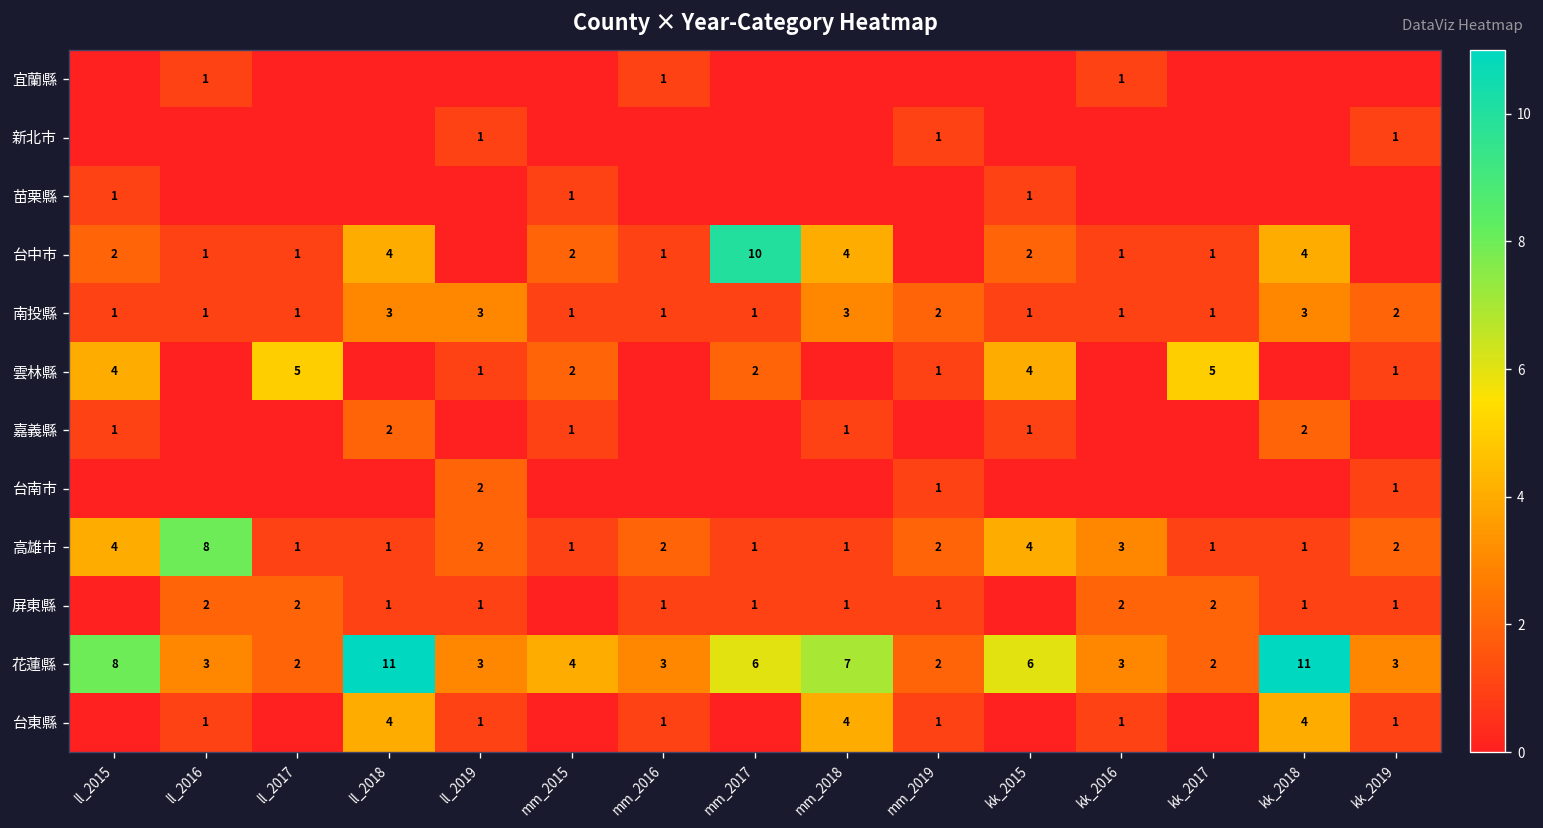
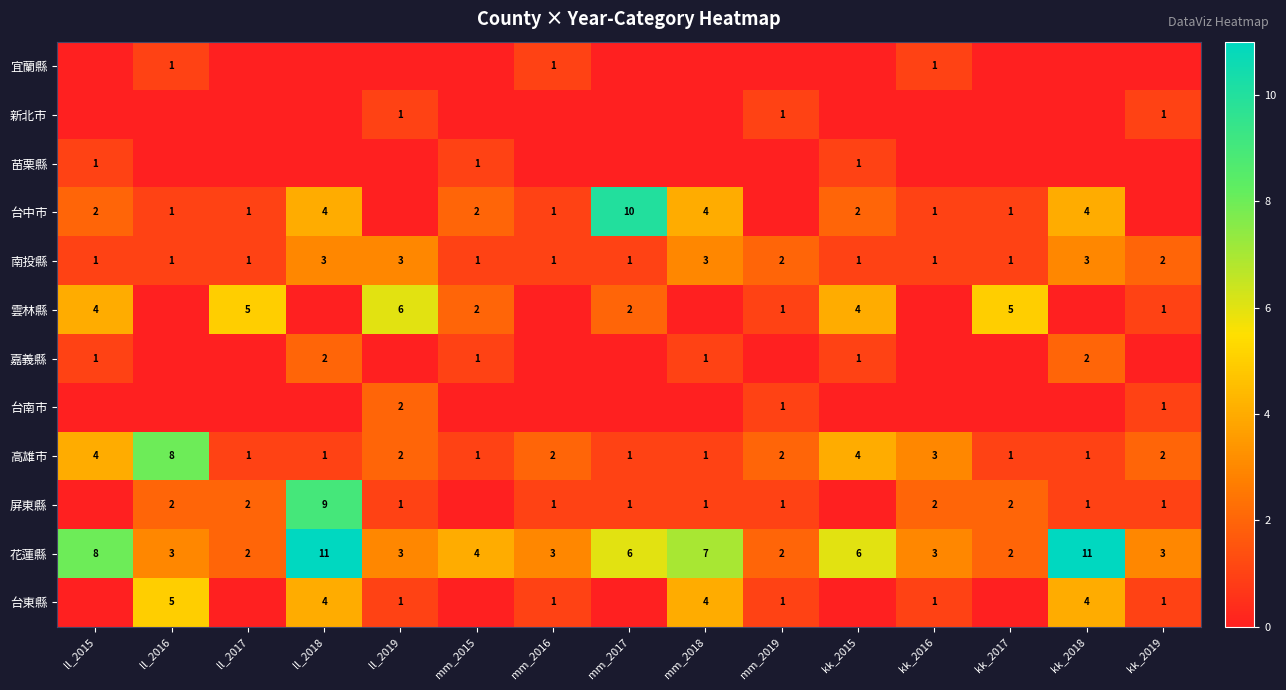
  {
    "宜蘭縣": {
      "ll_2016": 1,
      "mm_2016": 1,
      "kk_2016": 1
    },
    "新北市": {
      "ll_2019": 1,
      "mm_2019": 1,
      "kk_2019": 1
    },
    "苗栗縣": {
      "ll_2015": 1,
      "mm_2015": 1,
      "kk_2015": 1
    },
    "台中市": {
      "ll_2015": 2,
      "ll_2016": 1,
      "ll_2017": 1,
      "ll_2018": 4,
      "mm_2015": 2,
      "mm_2016": 1,
      "mm_2017": 10,
      "mm_2018": 4,
      "kk_2015": 2,
      "kk_2016": 1,
      "kk_2017": 1,
      "kk_2018": 4
    },
    "南投縣": {
      "ll_2015": 1,
      "ll_2016": 1,
      "ll_2017": 1,
      "ll_2018": 3,
      "ll_2019": 3,
      "mm_2015": 1,
      "mm_2016": 1,
      "mm_2017": 1,
      "mm_2018": 3,
      "mm_2019": 2,
      "kk_2015": 1,
      "kk_2016": 1,
      "kk_2017": 1,
      "kk_2018": 3,
      "kk_2019": 2
    },
    "雲林縣": {
      "ll_2015": 4,
      "ll_2017": 5,
-     "ll_2019": 1,
+     "ll_2019": 6,
      "mm_2015": 2,
      "mm_2017": 2,
      "mm_2019": 1,
      "kk_2015": 4,
      "kk_2017": 5,
      "kk_2019": 1
    },
    "嘉義縣": {
      "ll_2015": 1,
      "ll_2018": 2,
      "mm_2015": 1,
      "mm_2018": 1,
      "kk_2015": 1,
      "kk_2018": 2
    },
    "台南市": {
      "ll_2019": 2,
      "mm_2019": 1,
      "kk_2019": 1
    },
    "高雄市": {
      "ll_2015": 4,
      "ll_2016": 8,
      "ll_2017": 1,
      "ll_2018": 1,
      "ll_2019": 2,
      "mm_2015": 1,
      "mm_2016": 2,
      "mm_2017": 1,
      "mm_2018": 1,
      "mm_2019": 2,
      "kk_2015": 4,
      "kk_2016": 3,
      "kk_2017": 1,
      "kk_2018": 1,
      "kk_2019": 2
    },
    "屏東縣": {
      "ll_2016": 2,
      "ll_2017": 2,
-     "ll_2018": 1,
+     "ll_2018": 9,
      "ll_2019": 1,
      "mm_2016": 1,
      "mm_2017": 1,
      "mm_2018": 1,
      "mm_2019": 1,
      "kk_2016": 2,
      "kk_2017": 2,
      "kk_2018": 1,
      "kk_2019": 1
    },
    "花蓮縣": {
      "ll_2015": 8,
      "ll_2016": 3,
      "ll_2017": 2,
      "ll_2018": 11,
      "ll_2019": 3,
      "mm_2015": 4,
      "mm_2016": 3,
      "mm_2017": 6,
      "mm_2018": 7,
      "mm_2019": 2,
      "kk_2015": 6,
      "kk_2016": 3,
      "kk_2017": 2,
      "kk_2018": 11,
      "kk_2019": 3
    },
    "台東縣": {
-     "ll_2016": 1,
+     "ll_2016": 5,
      "ll_2018": 4,
      "ll_2019": 1,
      "mm_2016": 1,
      "mm_2018": 4,
      "mm_2019": 1,
      "kk_2016": 1,
      "kk_2018": 4,
      "kk_2019": 1
    }
  }
